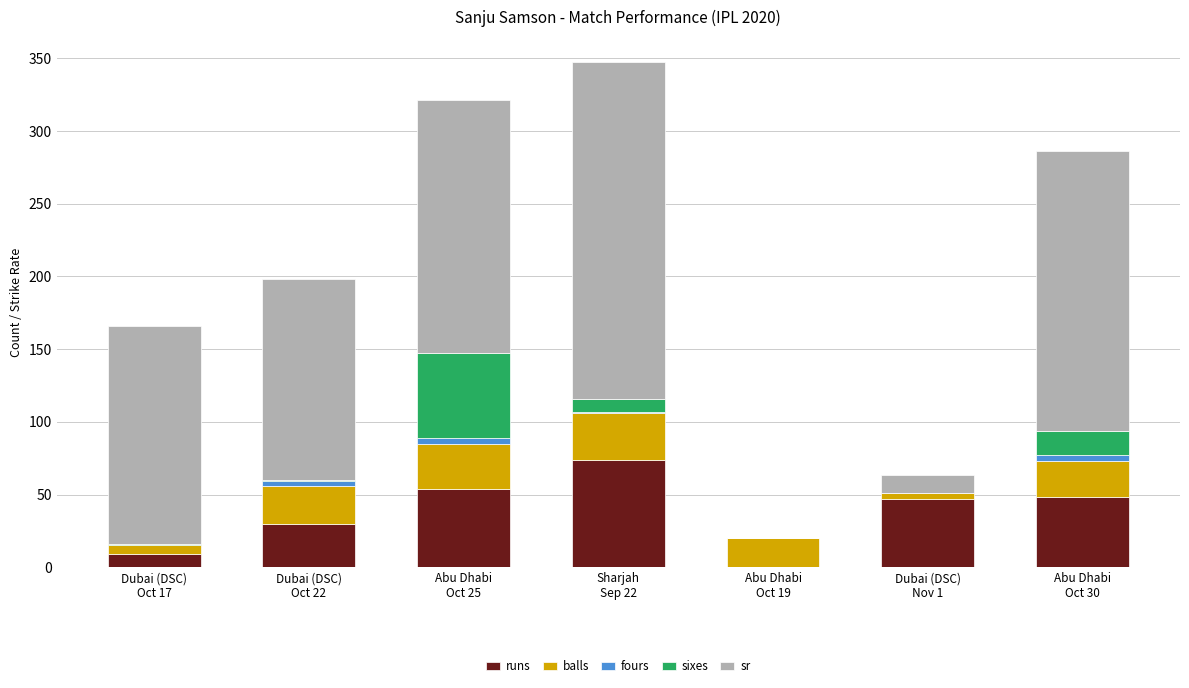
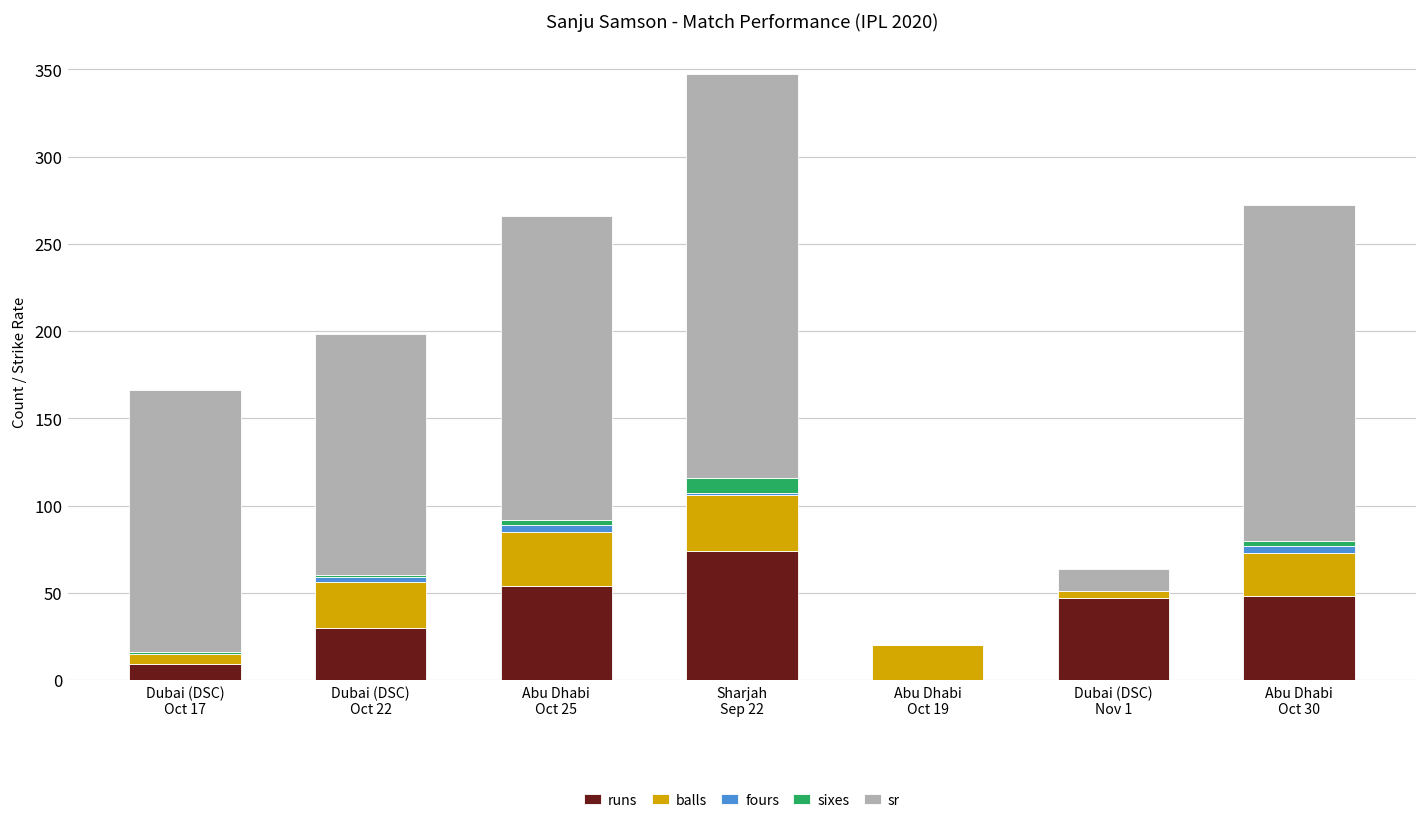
  {
    "runs": {
      "Dubai (DSC) Oct 17": 9,
      "Dubai (DSC) Oct 22": 30,
      "Abu Dhabi Oct 25": 54,
      "Sharjah Sep 22": 74,
      "Abu Dhabi Oct 19": 0,
      "Dubai (DSC) Nov 1": 47,
      "Abu Dhabi Oct 30": 48
    },
    "balls": {
      "Dubai (DSC) Oct 17": 6,
      "Dubai (DSC) Oct 22": 26,
      "Abu Dhabi Oct 25": 31,
      "Sharjah Sep 22": 32,
      "Abu Dhabi Oct 19": 20,
      "Dubai (DSC) Nov 1": 4,
      "Abu Dhabi Oct 30": 25
    },
    "fours": {
      "Dubai (DSC) Oct 17": 0,
      "Dubai (DSC) Oct 22": 3,
      "Abu Dhabi Oct 25": 4,
      "Abu Dhabi Oct 19": 0,
      "Dubai (DSC) Nov 1": 0,
      "Abu Dhabi Oct 30": 4
    },
    "sixes": {
-     "Abu Dhabi Oct 25": 58,
+     "Abu Dhabi Oct 25": 3,
      "Sharjah Sep 22": 9,
      "Abu Dhabi Oct 19": 0,
      "Dubai (DSC) Nov 1": 0,
-     "Abu Dhabi Oct 30": 17
+     "Abu Dhabi Oct 30": 3
    },
    "sr": {
      "Dubai (DSC) Oct 17": 150,
      "Dubai (DSC) Oct 22": 138,
      "Abu Dhabi Oct 25": 174,
      "Sharjah Sep 22": 231,
      "Abu Dhabi Oct 19": 0,
      "Dubai (DSC) Nov 1": 13,
      "Abu Dhabi Oct 30": 192
    }
  }
